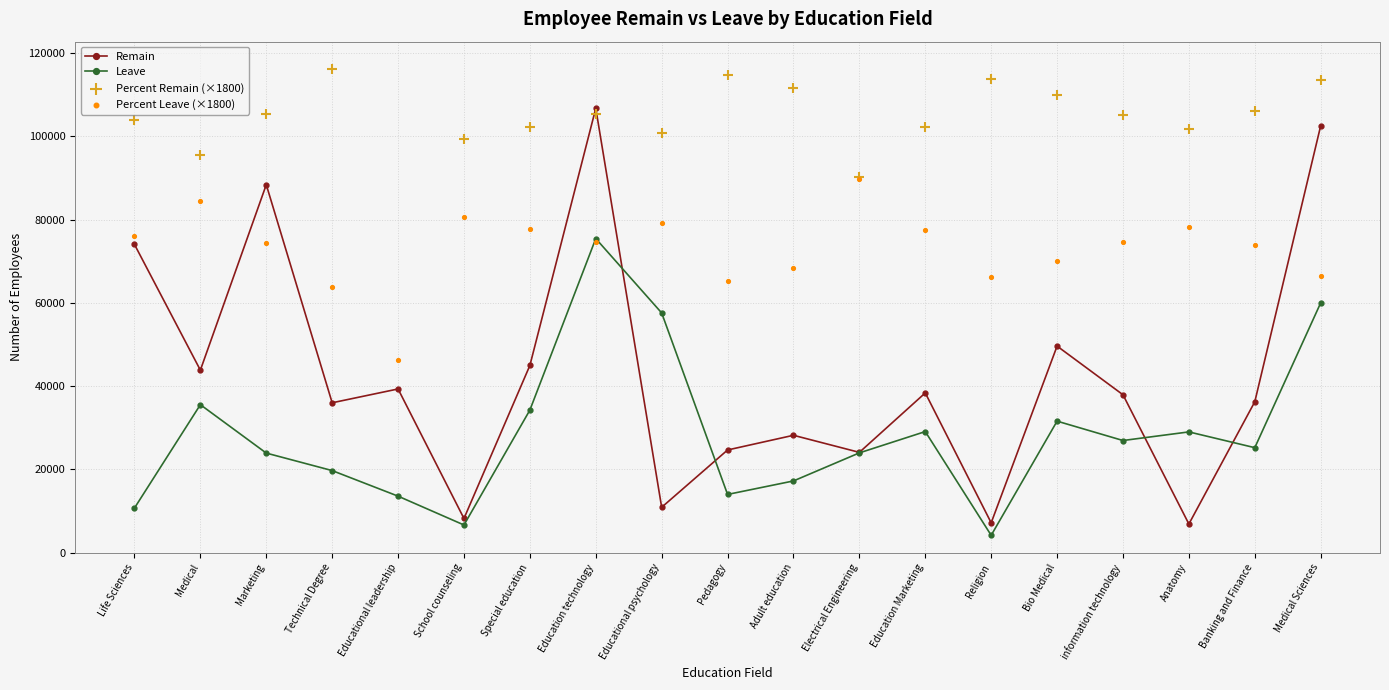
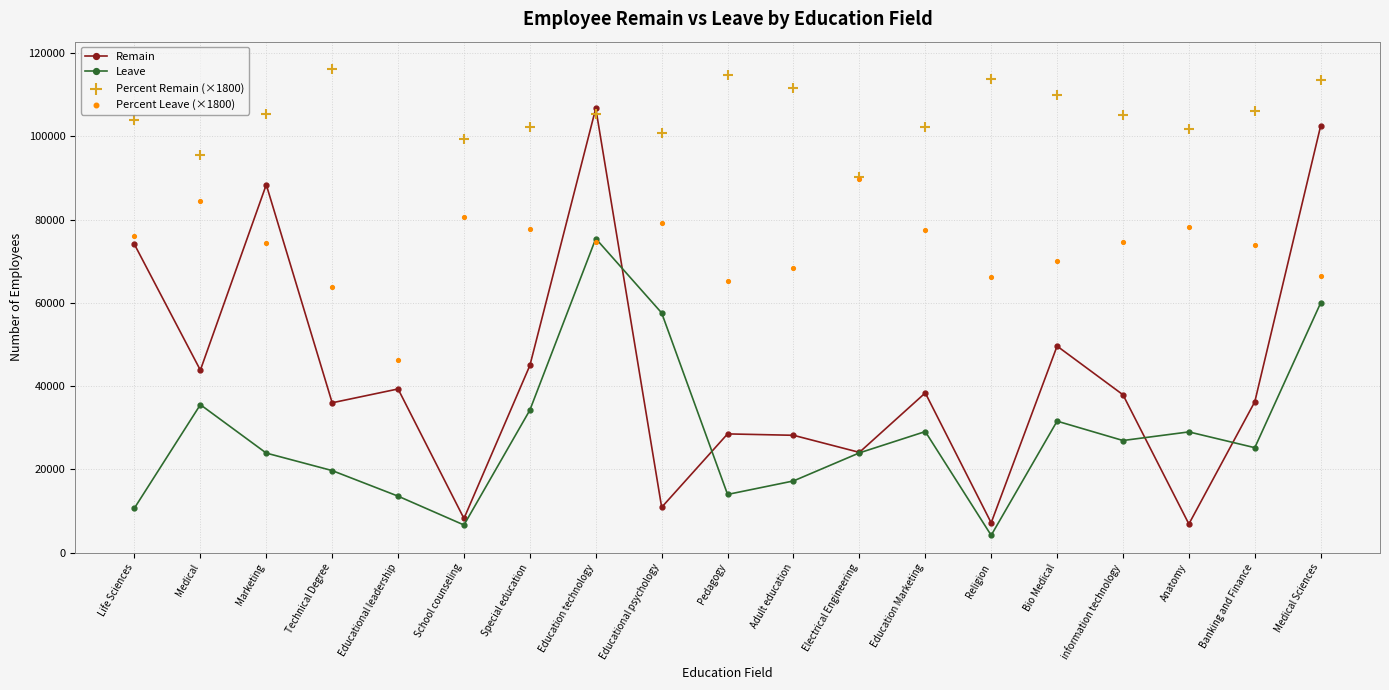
  {
    "Remain": {
      "Life Sciences": 74000,
      "Medical": 44000,
      "Marketing": 88000,
      "Technical Degree": 36000,
      "Educational leadership": 39000,
      "School counseling": 8000,
      "Special education": 45000,
      "Education technology": 107000,
      "Educational psychology": 11000,
-     "Pedagogy": 25000,
+     "Pedagogy": 29000,
      "Adult education": 28000,
      "Education Marketing": 38000,
      "Religion": 7000,
      "Bio Medical": 50000,
      "information technology": 38000,
      "Anatomy": 7000,
      "Banking and Finance": 36000,
      "Medical Sciences": 103000
    },
    "Leave": {
      "Life Sciences": 11000,
      "Medical": 36000,
      "Marketing": 24000,
      "Technical Degree": 20000,
      "Educational leadership": 14000,
      "School counseling": 7000,
      "Special education": 34000,
      "Education technology": 75000,
      "Educational psychology": 58000,
      "Pedagogy": 14000,
      "Adult education": 17000,
      "Education Marketing": 29000,
      "Religion": 4000,
      "Bio Medical": 32000,
      "information technology": 27000,
      "Anatomy": 29000,
      "Banking and Finance": 25000,
      "Medical Sciences": 60000
    }
  }
